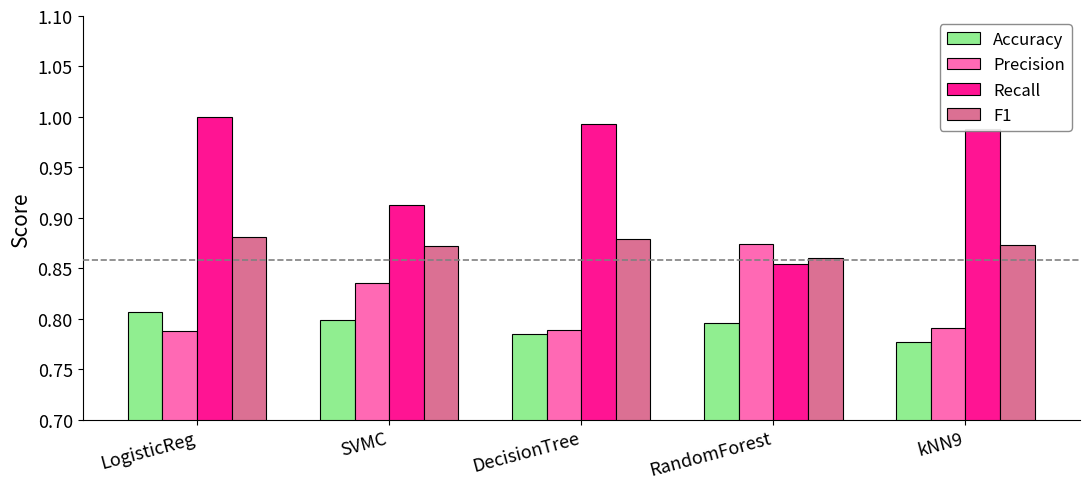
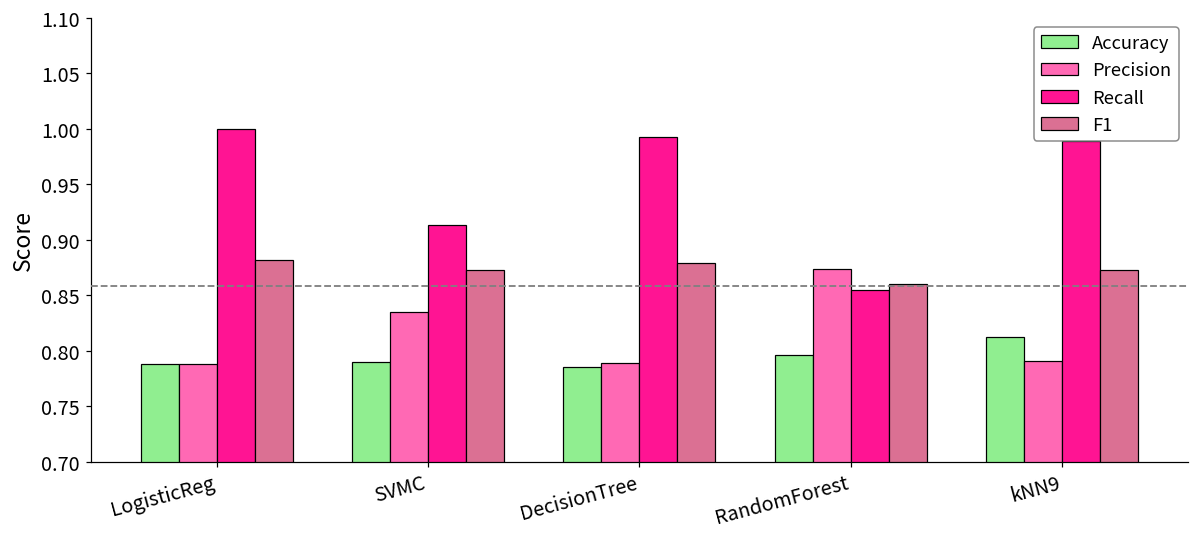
  {
    "Accuracy": {
-     "LogisticReg": 0.807,
-     "SVMC": 0.799,
+     "LogisticReg": 0.788,
+     "SVMC": 0.789,
      "DecisionTree": 0.785,
      "RandomForest": 0.796,
-     "kNN9": 0.777
+     "kNN9": 0.813
    },
    "Recall": {
      "LogisticReg": 1.000,
      "SVMC": 0.913,
      "DecisionTree": 0.993,
      "RandomForest": 0.854
    }
  }
